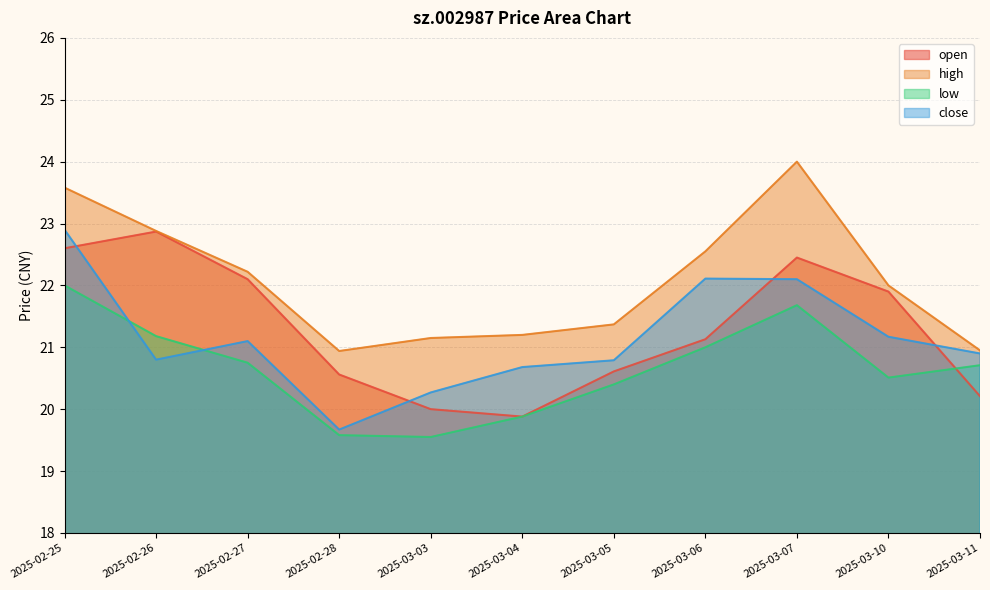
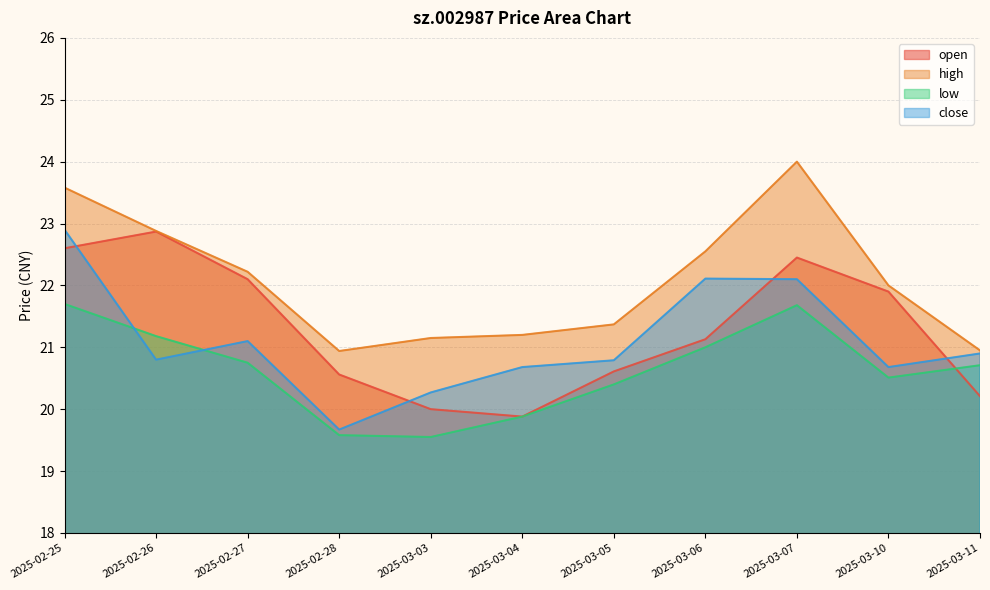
  {
    "low": {
-     "2025-02-25": 22.0,
+     "2025-02-25": 21.7,
      "2025-02-26": 21.2,
      "2025-02-27": 20.8,
      "2025-02-28": 19.6,
      "2025-03-03": 19.6,
      "2025-03-05": 20.4,
      "2025-03-06": 21.0,
      "2025-03-07": 21.7,
      "2025-03-10": 20.5,
      "2025-03-11": 20.7
    },
    "close": {
      "2025-02-25": 22.9,
      "2025-02-26": 20.8,
      "2025-02-27": 21.1,
      "2025-02-28": 19.7,
      "2025-03-03": 20.3,
      "2025-03-04": 20.7,
      "2025-03-05": 20.8,
      "2025-03-06": 22.1,
      "2025-03-07": 22.1,
-     "2025-03-10": 21.2,
+     "2025-03-10": 20.7,
      "2025-03-11": 20.9
    }
  }
